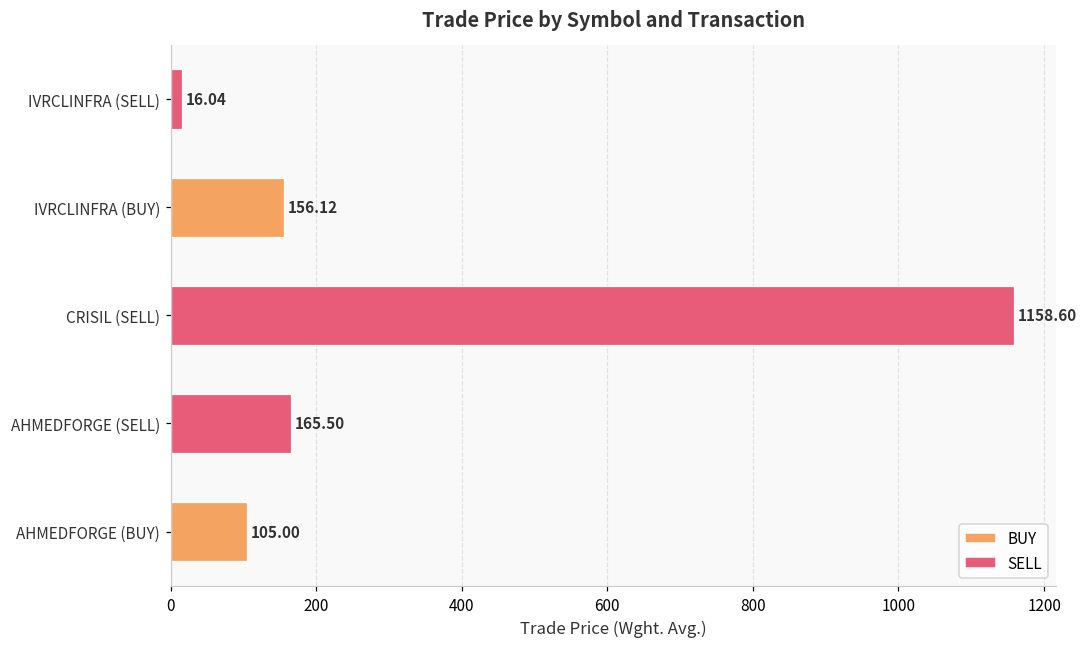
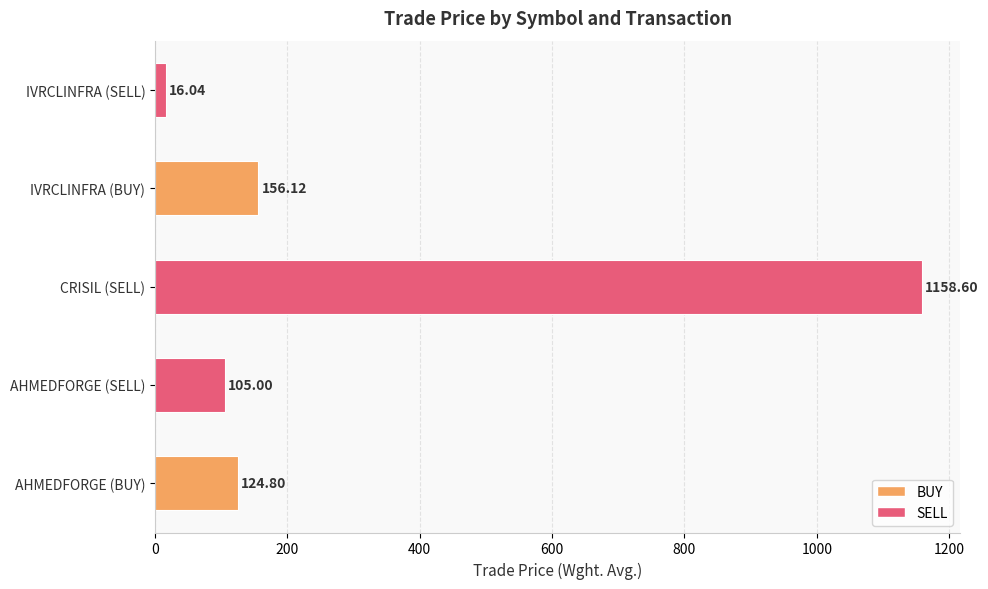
  {
    "IVRCLINFRA (SELL)": 16.04,
    "IVRCLINFRA (BUY)": 156.12,
    "CRISIL (SELL)": 1158.60,
-   "AHMEDFORGE (SELL)": 165.50,
-   "AHMEDFORGE (BUY)": 105.00
+   "AHMEDFORGE (SELL)": 105.00,
+   "AHMEDFORGE (BUY)": 124.80
  }
